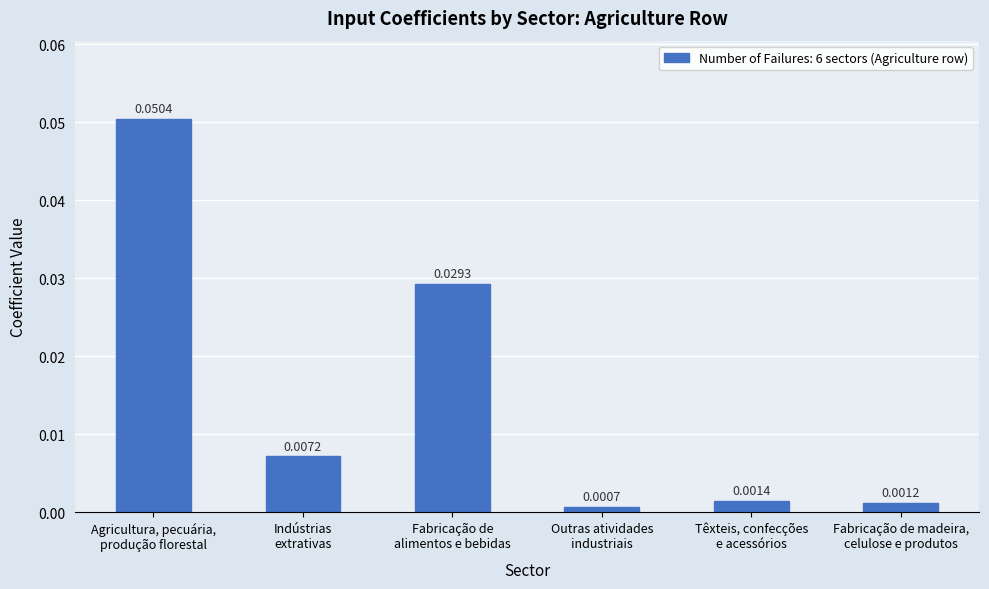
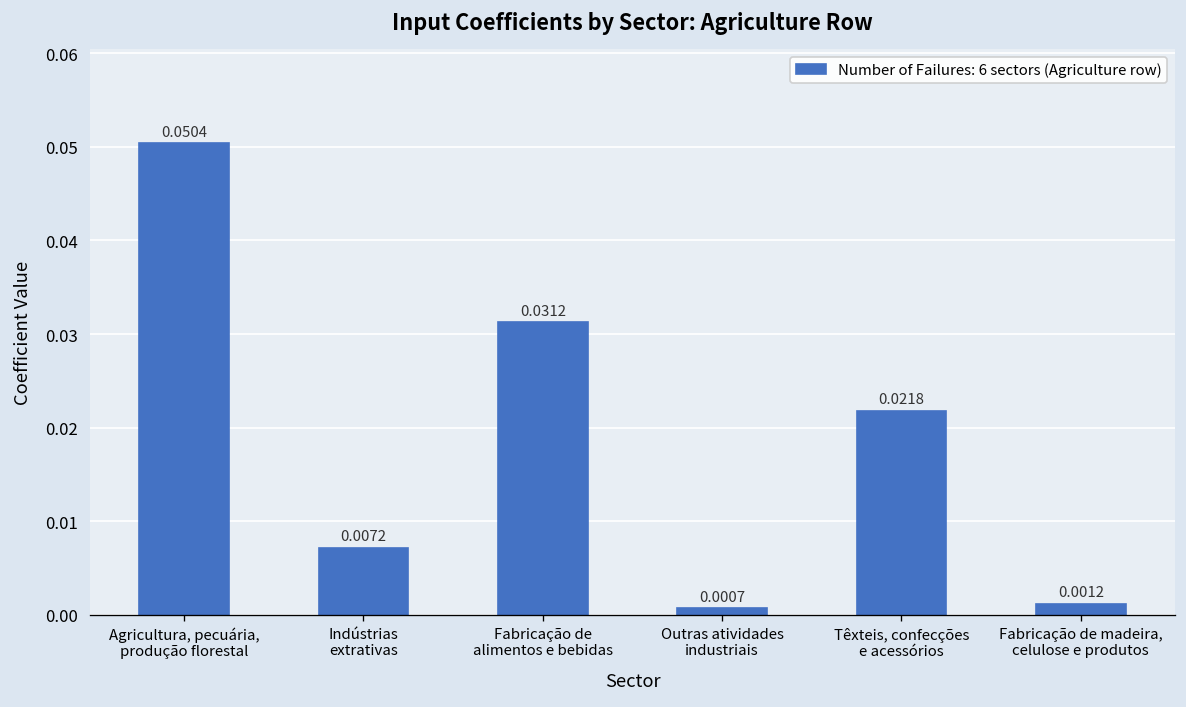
  {
    "Agricultura, pecuária, produção florestal": 0.0504,
    "Indústrias extrativas": 0.0072,
-   "Fabricação de alimentos e bebidas": 0.0293,
+   "Fabricação de alimentos e bebidas": 0.0312,
    "Outras atividades industriais": 0.0007,
-   "Têxteis, confecções e acessórios": 0.0014,
+   "Têxteis, confecções e acessórios": 0.0218,
    "Fabricação de madeira, celulose e produtos": 0.0012
  }
